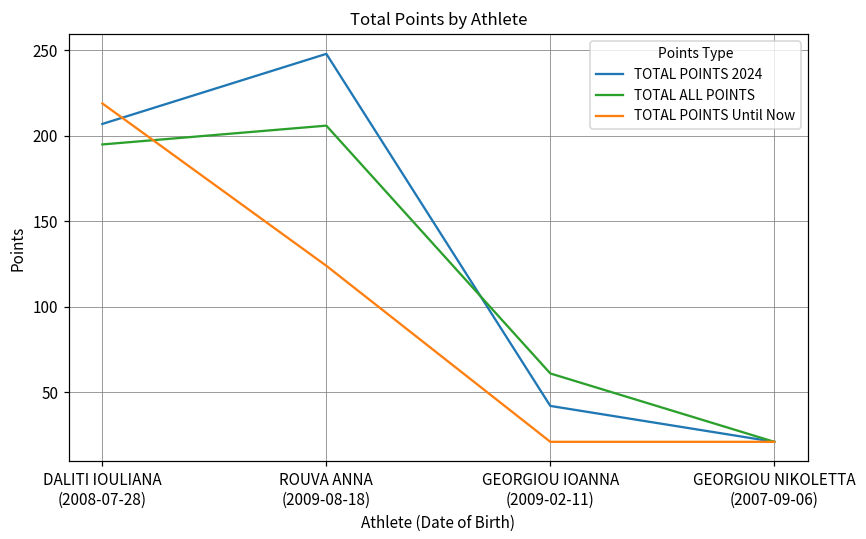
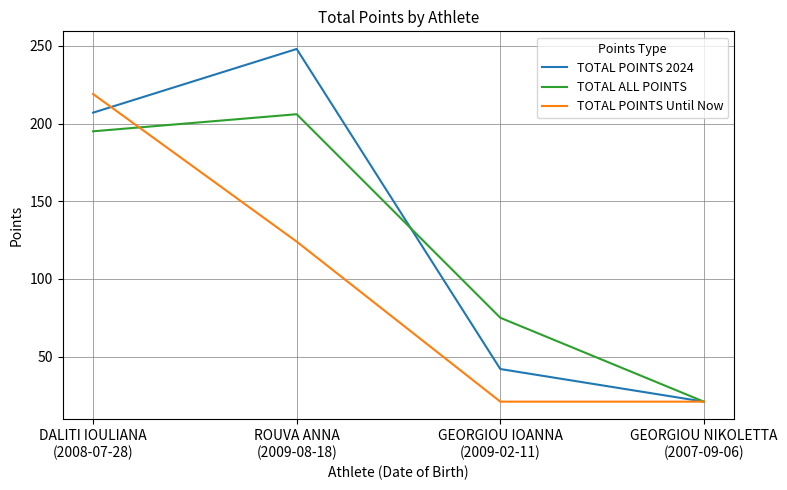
  {
    "TOTAL POINTS 2024": {
      "DALITI IOULIANA (2008-07-28)": 207,
      "ROUVA ANNA (2009-08-18)": 248,
      "GEORGIOU IOANNA (2009-02-11)": 42
    },
    "TOTAL ALL POINTS": {
      "DALITI IOULIANA (2008-07-28)": 195,
      "ROUVA ANNA (2009-08-18)": 206,
-     "GEORGIOU IOANNA (2009-02-11)": 61
+     "GEORGIOU IOANNA (2009-02-11)": 75
    },
    "TOTAL POINTS Until Now": {
      "DALITI IOULIANA (2008-07-28)": 219,
      "ROUVA ANNA (2009-08-18)": 124,
      "GEORGIOU IOANNA (2009-02-11)": 21
    }
  }
